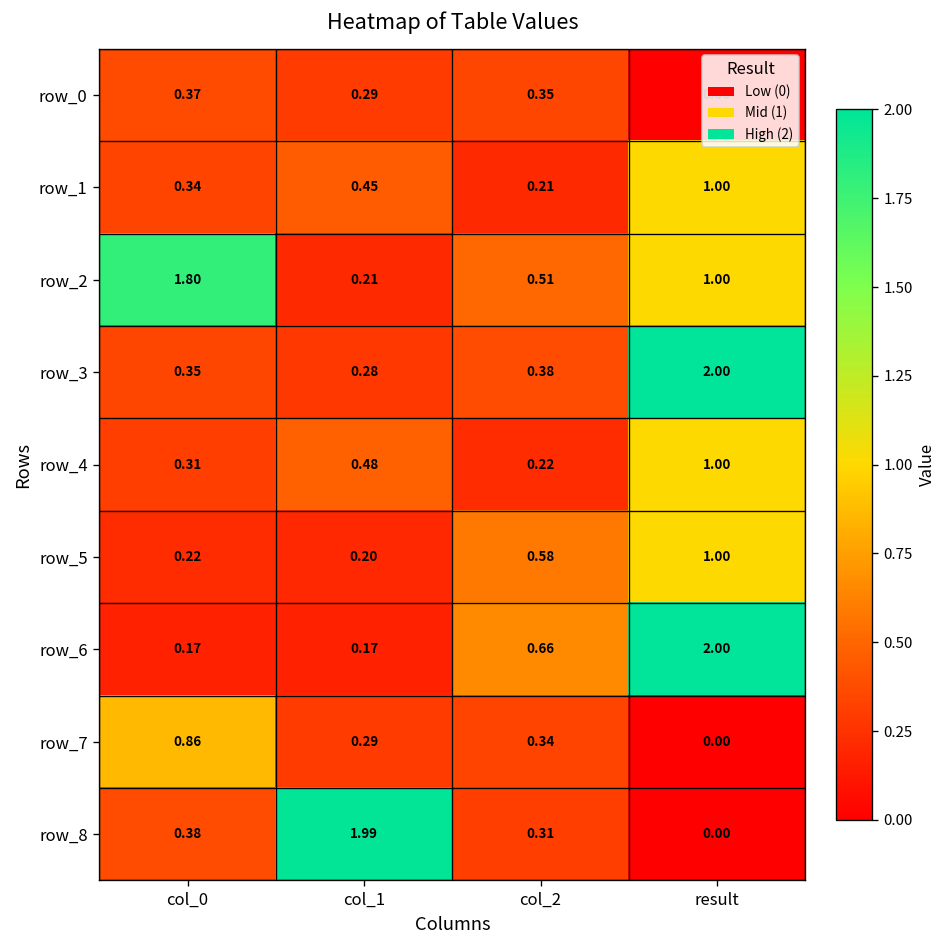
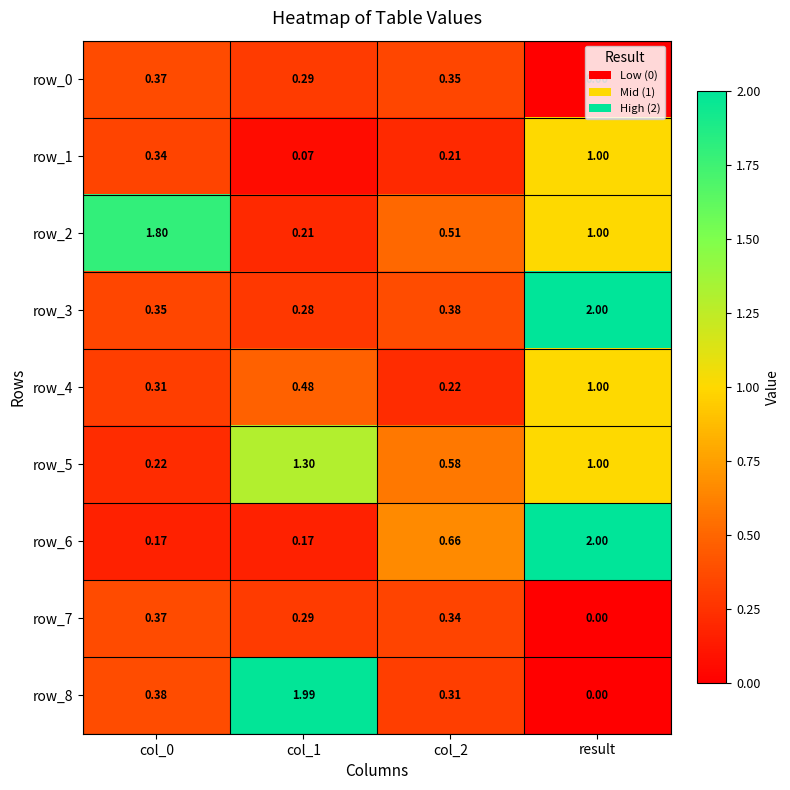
  {
    "row_0": {
      "col_0": 0.37,
      "col_1": 0.29,
      "col_2": 0.35
    },
    "row_1": {
      "col_0": 0.34,
-     "col_1": 0.45,
+     "col_1": 0.07,
      "col_2": 0.21,
      "result": 1.00
    },
    "row_2": {
      "col_0": 1.80,
      "col_1": 0.21,
      "col_2": 0.51,
      "result": 1.00
    },
    "row_3": {
      "col_0": 0.35,
      "col_1": 0.28,
      "col_2": 0.38,
      "result": 2.00
    },
    "row_4": {
      "col_0": 0.31,
      "col_1": 0.48,
      "col_2": 0.22,
      "result": 1.00
    },
    "row_5": {
      "col_0": 0.22,
-     "col_1": 0.20,
+     "col_1": 1.30,
      "col_2": 0.58,
      "result": 1.00
    },
    "row_6": {
      "col_0": 0.17,
      "col_1": 0.17,
      "col_2": 0.66,
      "result": 2.00
    },
    "row_7": {
-     "col_0": 0.86,
+     "col_0": 0.37,
      "col_1": 0.29,
      "col_2": 0.34,
      "result": 0.00
    },
    "row_8": {
      "col_0": 0.38,
      "col_1": 1.99,
      "col_2": 0.31,
      "result": 0.00
    }
  }
